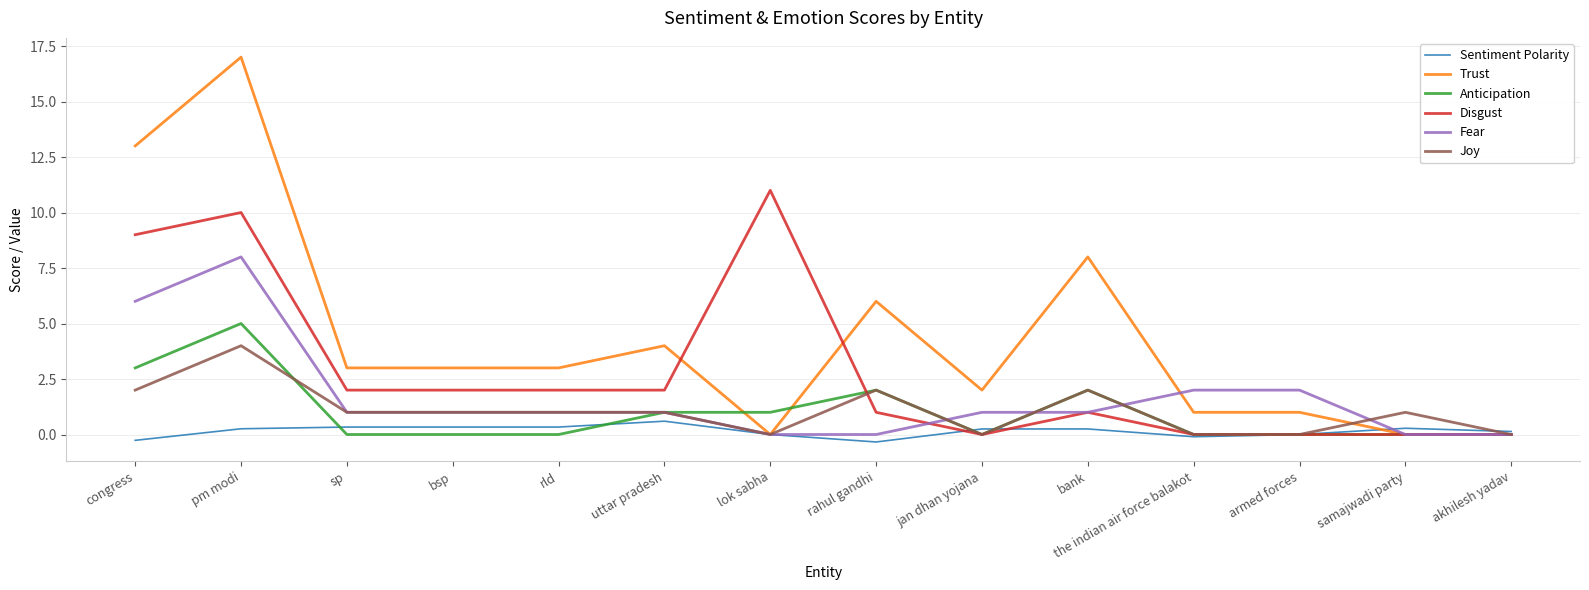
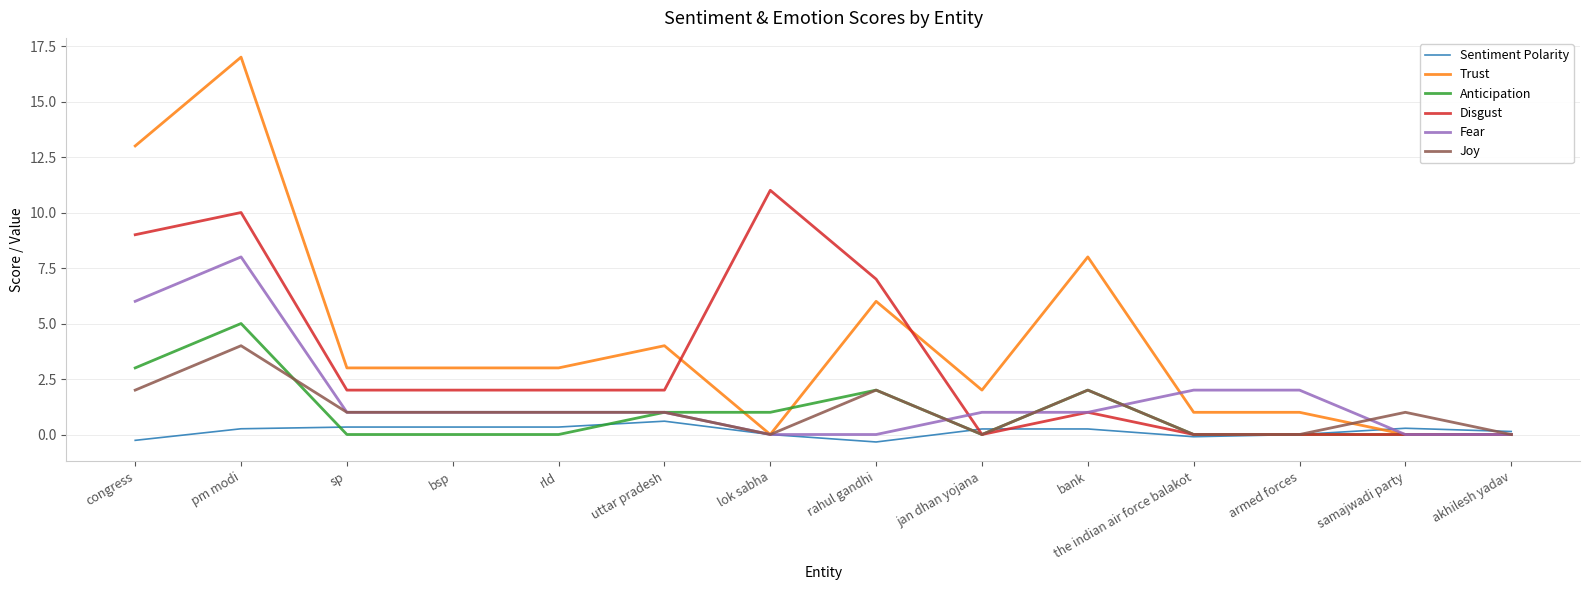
  {
    "Sentiment Polarity": {
      "congress": -0.3,
      "pm modi": 0.3,
      "sp": 0.3,
      "bsp": 0.3,
      "rld": 0.3,
      "uttar pradesh": 0.6,
      "rahul gandhi": -0.3,
      "jan dhan yojana": 0.3,
      "bank": 0.3,
      "samajwadi party": 0.3,
      "akhilesh yadav": 0.1
    },
    "Trust": {
      "congress": 13,
      "pm modi": 17,
      "sp": 3,
      "bsp": 3,
      "rld": 3,
      "uttar pradesh": 4,
      "rahul gandhi": 6,
      "jan dhan yojana": 2,
      "bank": 8,
      "the indian air force balakot": 1,
      "armed forces": 1
    },
    "Anticipation": {
      "congress": 3,
      "pm modi": 5,
      "sp": 0,
      "bsp": 0,
      "rld": 0,
      "lok sabha": 1
    },
    "Disgust": {
      "congress": 9,
      "pm modi": 10,
      "sp": 2,
      "bsp": 2,
      "rld": 2,
      "uttar pradesh": 2,
      "lok sabha": 11,
-     "rahul gandhi": 1
+     "rahul gandhi": 7
    },
    "Fear": {
      "congress": 6,
      "pm modi": 8,
      "rahul gandhi": 0,
      "jan dhan yojana": 1,
      "the indian air force balakot": 2,
      "armed forces": 2
    },
    "Joy": {
      "congress": 2,
      "pm modi": 4,
      "samajwadi party": 1
    }
  }
